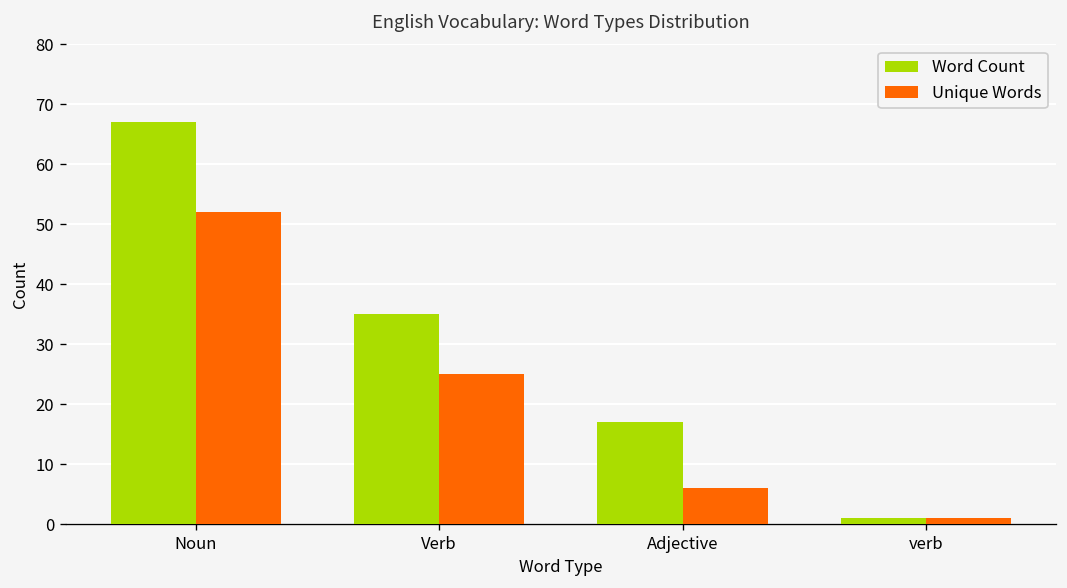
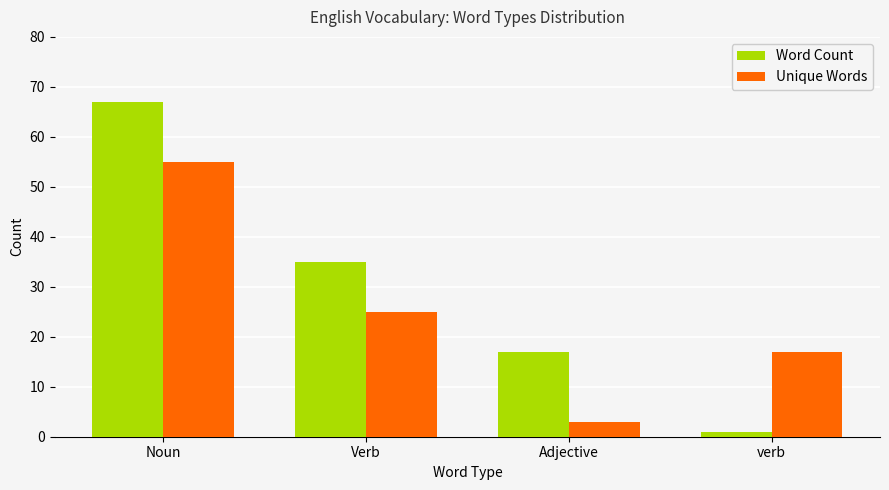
  {
    "Word Count": {
      "Noun": 67,
      "Verb": 35,
      "Adjective": 17,
      "verb": 1
    },
    "Unique Words": {
-     "Noun": 52,
+     "Noun": 55,
      "Verb": 25,
-     "Adjective": 6,
-     "verb": 1
+     "Adjective": 3,
+     "verb": 17
    }
  }
